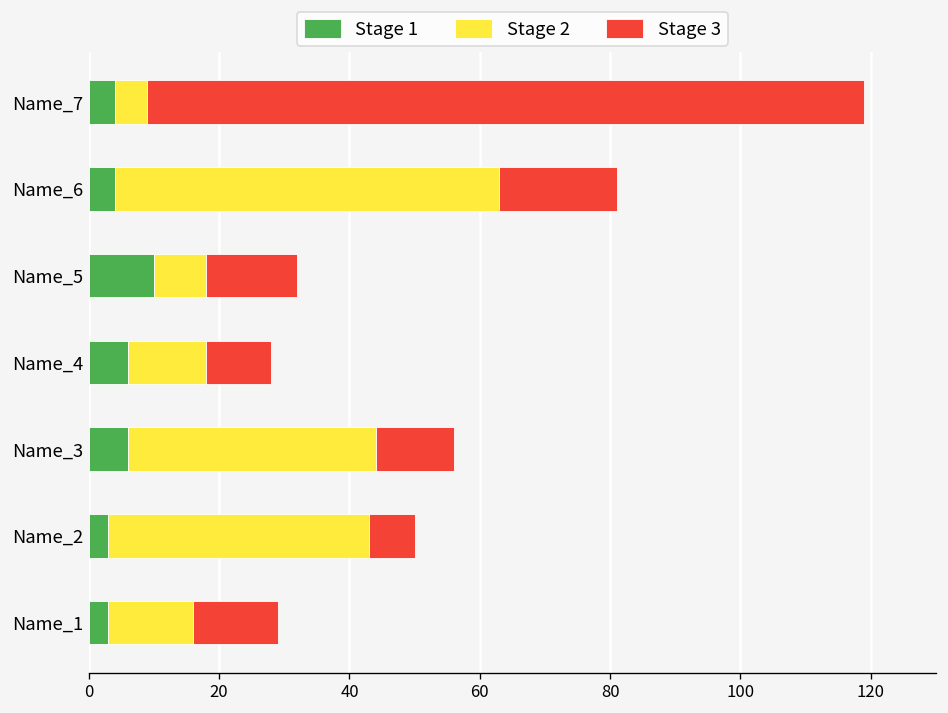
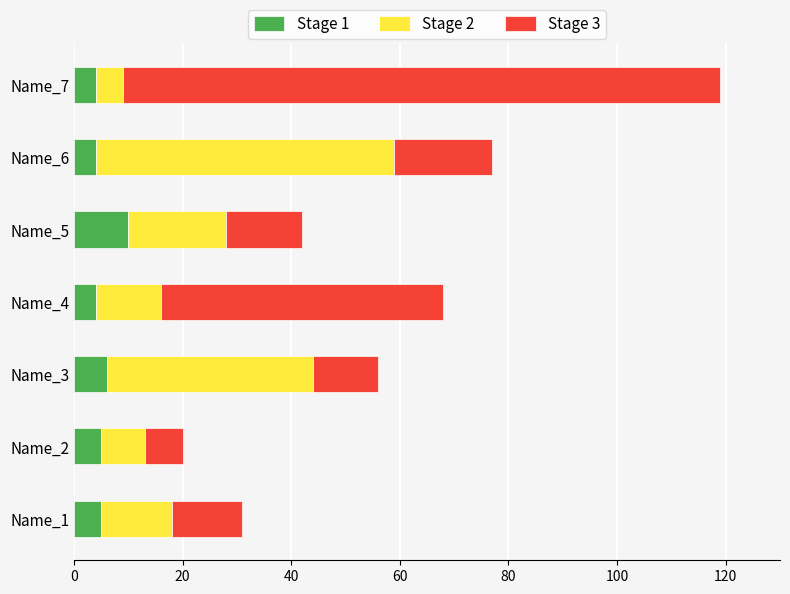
  {
    "Stage 1": {
      "Name_7": 4,
      "Name_6": 4,
      "Name_5": 10,
-     "Name_4": 6,
+     "Name_4": 4,
      "Name_3": 6,
-     "Name_2": 3,
-     "Name_1": 3
+     "Name_2": 5,
+     "Name_1": 5
    },
    "Stage 2": {
      "Name_7": 5,
-     "Name_6": 59,
-     "Name_5": 8,
+     "Name_6": 55,
+     "Name_5": 18,
      "Name_4": 12,
      "Name_3": 38,
-     "Name_2": 40,
+     "Name_2": 8,
      "Name_1": 13
    },
    "Stage 3": {
      "Name_7": 110,
      "Name_6": 18,
      "Name_5": 14,
-     "Name_4": 10,
+     "Name_4": 52,
      "Name_3": 12,
      "Name_2": 7,
      "Name_1": 13
    }
  }
